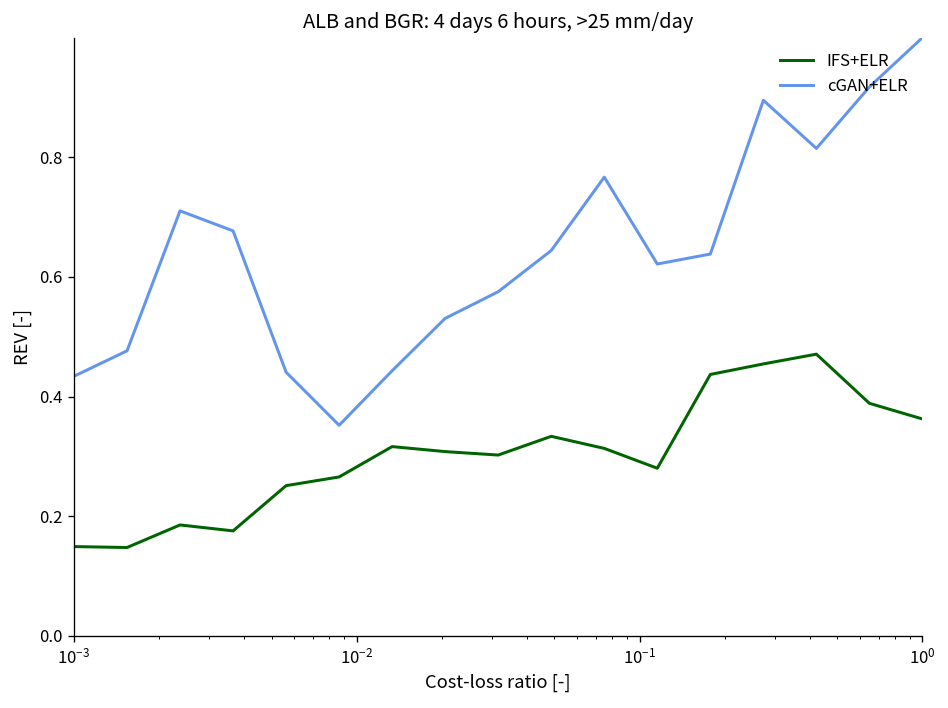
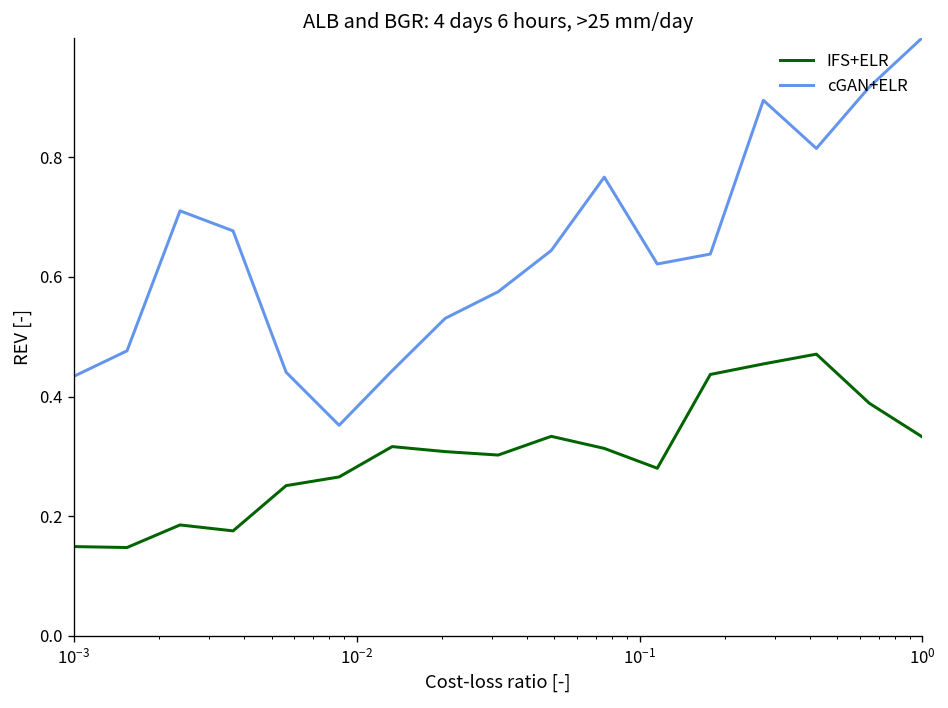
  {
    "IFS+ELR": {
      "10^-3": 0.15,
-     "10^0": 0.36
+     "10^0": 0.33
    },
    "cGAN+ELR": {
      "10^-3": 0.43,
      "10^0": 1.00
    }
  }
